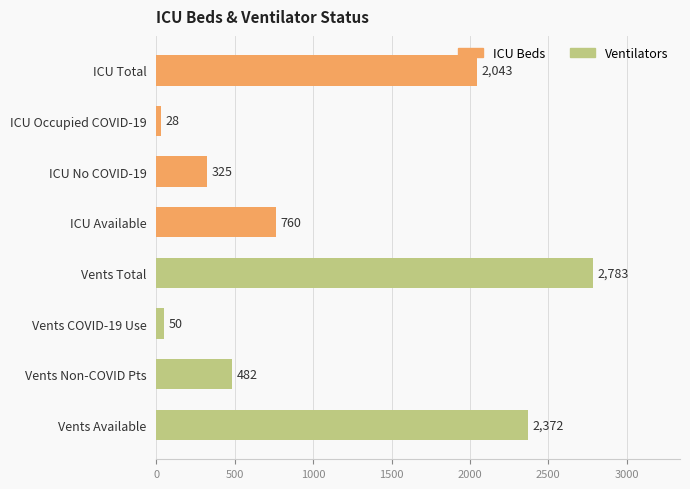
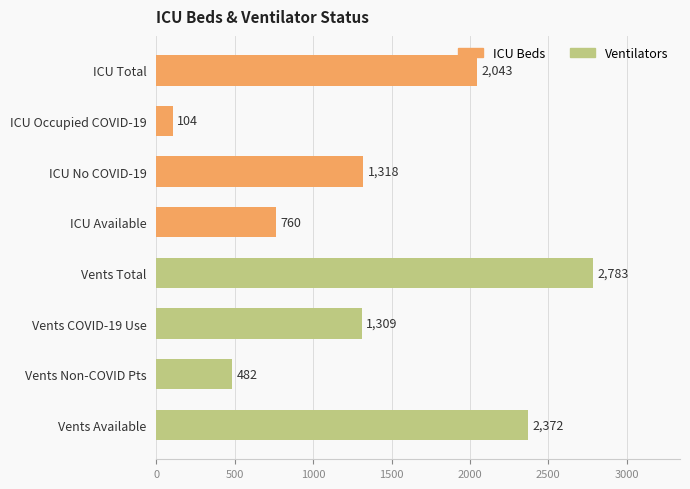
  {
    "ICU Total": "2,043",
-   "ICU Occupied COVID-19": "28",
-   "ICU No COVID-19": "325",
+   "ICU Occupied COVID-19": "104",
+   "ICU No COVID-19": "1,318",
    "ICU Available": "760",
    "Vents Total": "2,783",
-   "Vents COVID-19 Use": "50",
+   "Vents COVID-19 Use": "1,309",
    "Vents Non-COVID Pts": "482",
    "Vents Available": "2,372"
  }
